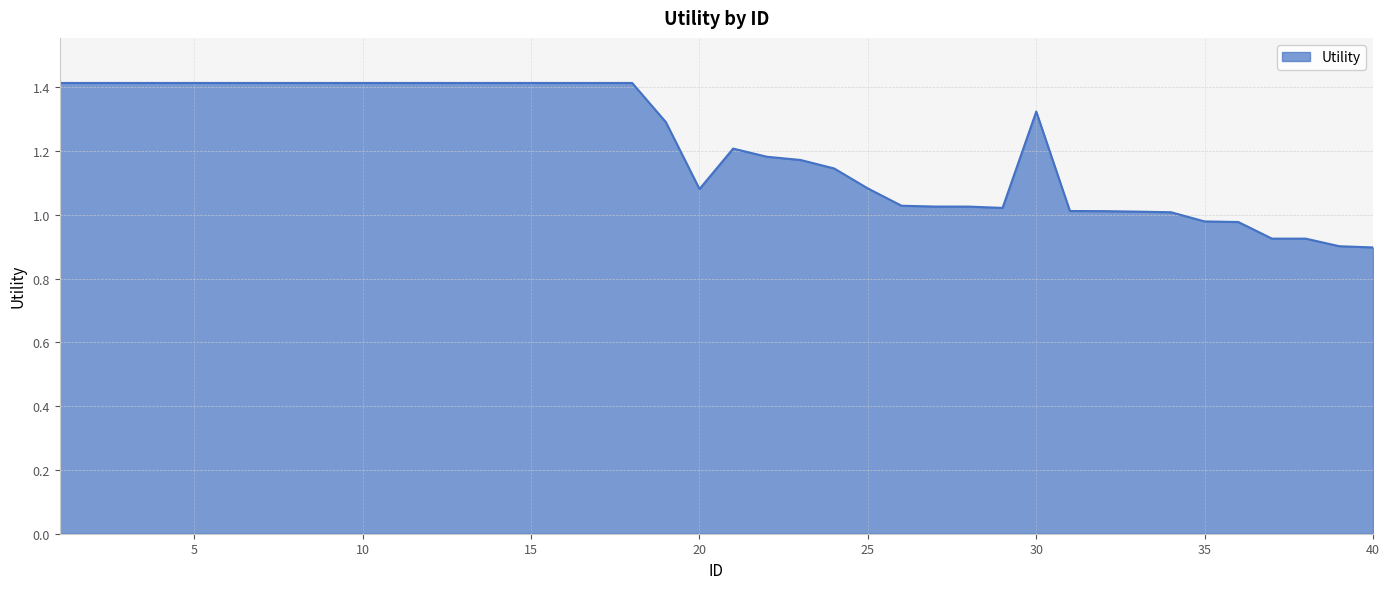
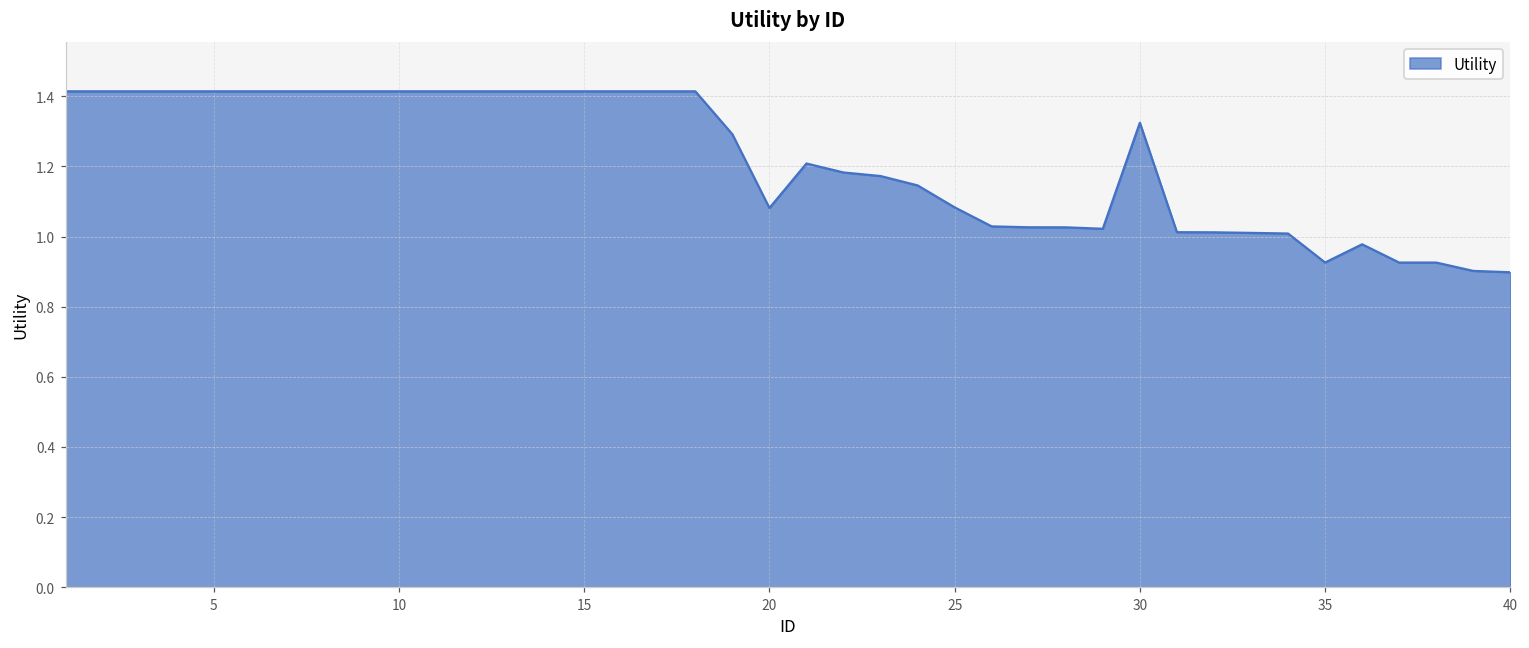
  {
    "5": 1.41,
    "10": 1.41,
    "15": 1.41,
    "20": 1.08,
    "25": 1.08,
    "30": 1.32,
-   "35": 0.98,
+   "35": 0.93,
    "40": 0.90
  }
